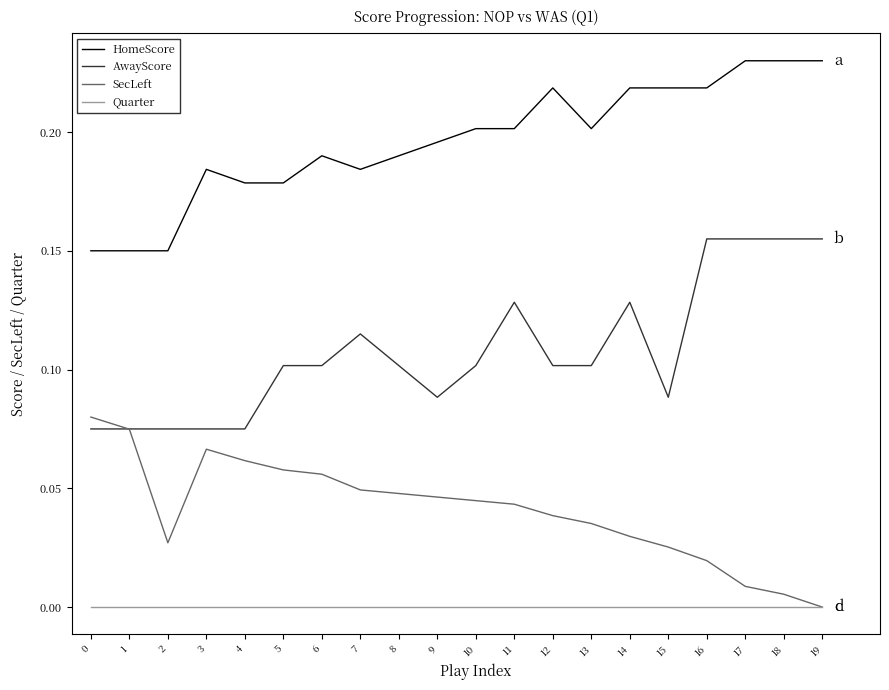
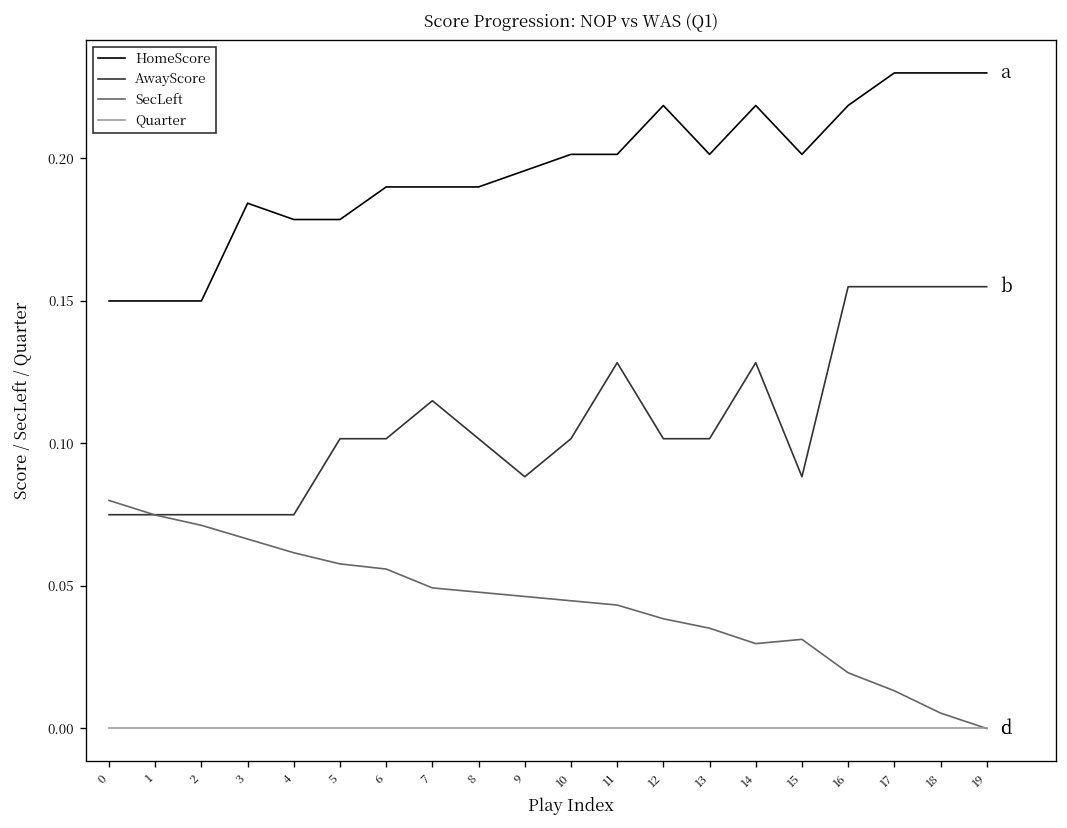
  {
    "HomeScore": {
      "0": 0.150,
      "1": 0.150,
      "2": 0.150,
      "3": 0.184,
      "4": 0.179,
      "5": 0.179,
      "6": 0.190,
-     "7": 0.184,
+     "7": 0.190,
      "8": 0.190,
      "9": 0.196,
      "10": 0.201,
      "11": 0.201,
      "12": 0.219,
      "13": 0.201,
      "14": 0.219,
-     "15": 0.219,
+     "15": 0.201,
      "16": 0.219,
      "17": 0.230,
      "18": 0.230,
      "19": 0.230
    },
    "AwayScore": {
      "0": 0.075,
      "2": 0.075,
      "3": 0.075,
      "4": 0.075,
      "5": 0.102,
      "6": 0.102,
      "7": 0.115,
      "8": 0.102,
      "9": 0.088,
      "10": 0.102,
      "11": 0.128,
      "12": 0.102,
      "13": 0.102,
      "14": 0.128,
      "15": 0.088,
      "16": 0.155,
      "17": 0.155,
      "18": 0.155,
      "19": 0.155
    },
    "SecLeft": {
      "0": 0.080,
-     "2": 0.027,
+     "2": 0.071,
      "3": 0.066,
      "4": 0.062,
      "5": 0.058,
      "6": 0.056,
      "7": 0.049,
      "8": 0.048,
      "9": 0.046,
      "10": 0.045,
      "11": 0.043,
      "12": 0.038,
      "13": 0.035,
      "14": 0.030,
-     "15": 0.025,
+     "15": 0.031,
      "16": 0.020,
-     "17": 0.009,
+     "17": 0.013,
      "18": 0.005
    },
    "Quarter": {
      "0": 0.000,
      "1": 0.000,
      "2": 0.000,
      "3": 0.000,
      "4": 0.000,
      "5": 0.000,
      "6": 0.000,
      "7": 0.000,
      "8": 0.000,
      "9": 0.000,
      "10": 0.000,
      "11": 0.000,
      "12": 0.000,
      "13": 0.000,
      "14": 0.000,
      "15": 0.000,
      "16": 0.000,
      "17": 0.000,
      "18": 0.000
    }
  }
